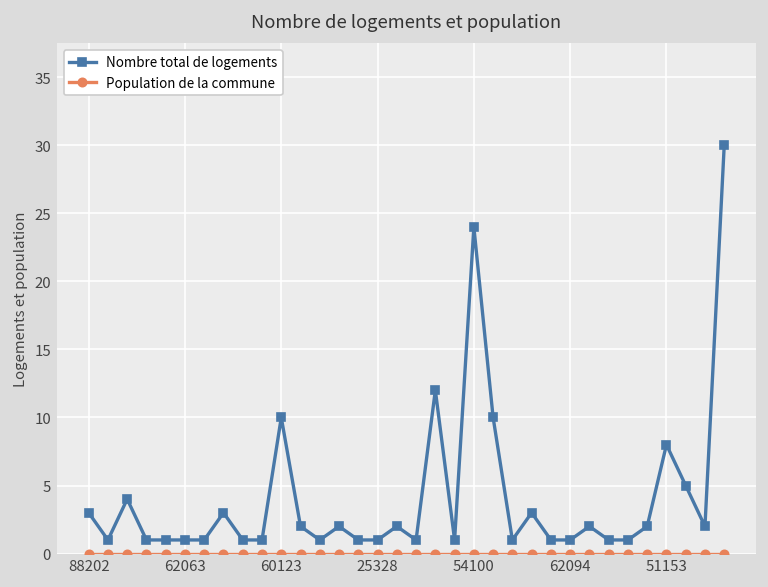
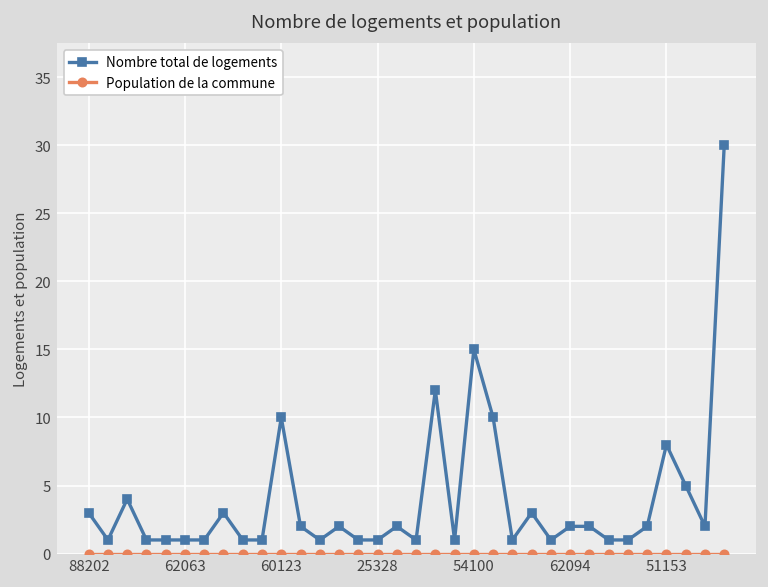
  {
    "Nombre total de logements": {
      "88202": 3,
      "62063": 1,
      "60123": 10,
      "25328": 1,
-     "54100": 24,
-     "62094": 1,
+     "54100": 15,
+     "62094": 2,
      "51153": 8
    },
    "Population de la commune": {
      "88202": 0,
      "62063": 0,
      "60123": 0,
      "25328": 0,
      "54100": 0,
      "62094": 0,
      "51153": 0
    }
  }
